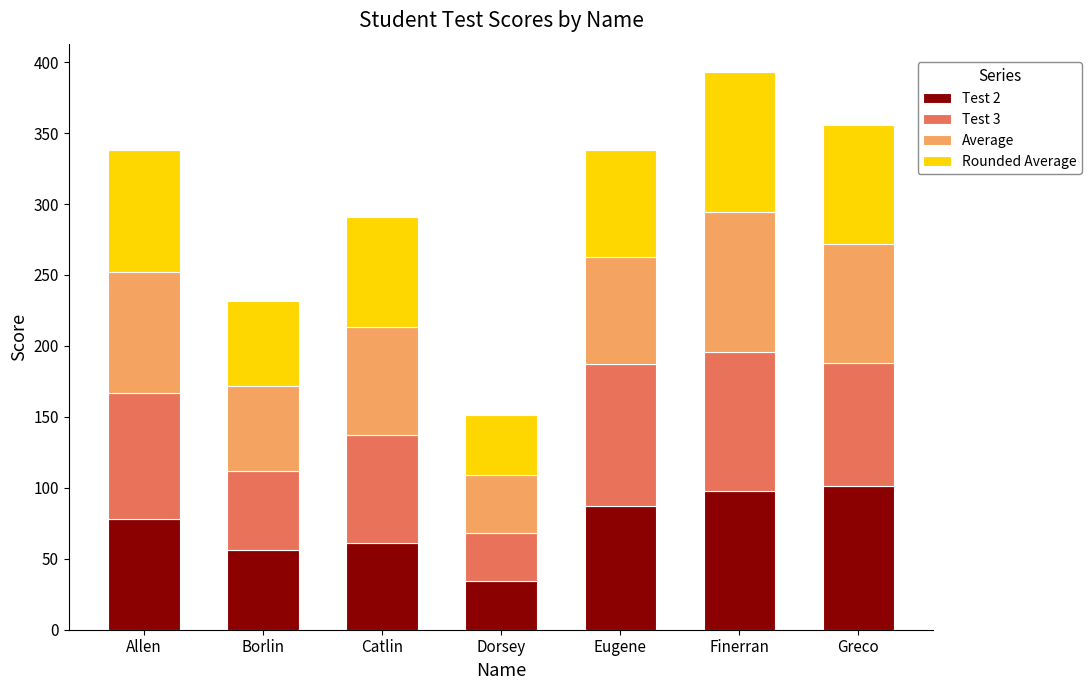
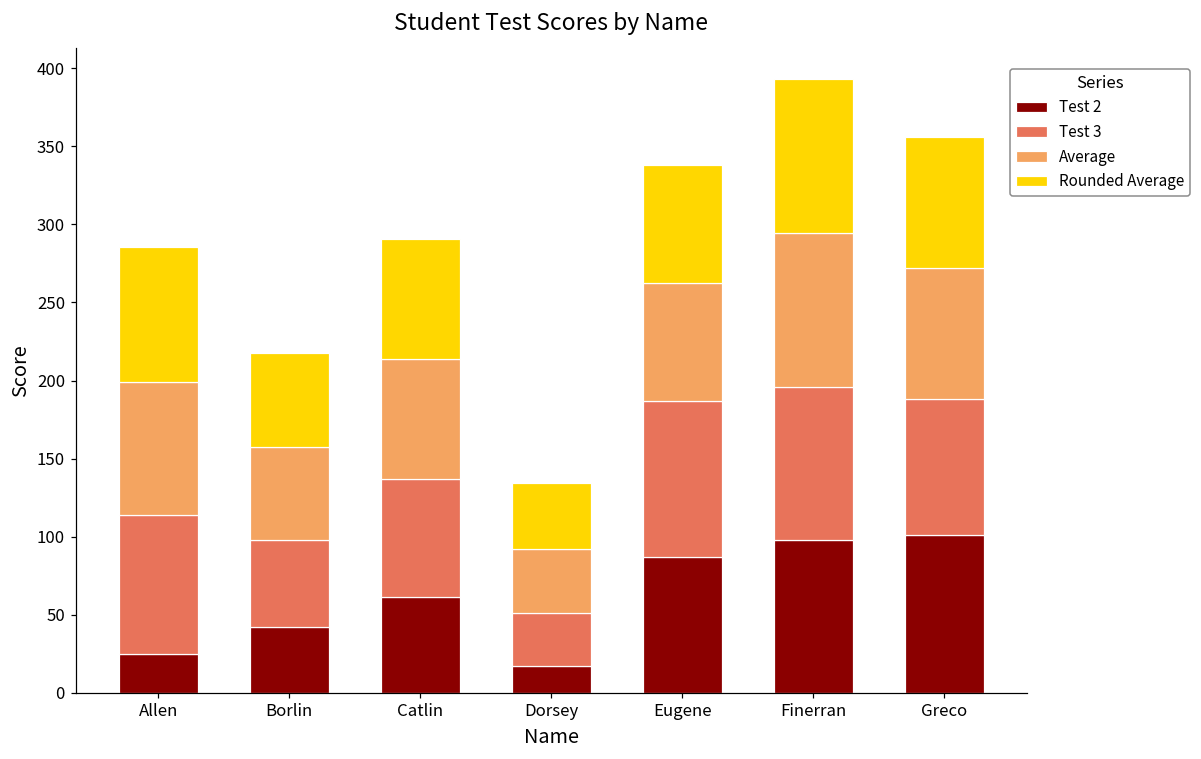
  {
    "Test 2": {
-     "Allen": 78,
-     "Borlin": 56,
+     "Allen": 25,
+     "Borlin": 42,
      "Catlin": 61,
-     "Dorsey": 34,
+     "Dorsey": 17,
      "Eugene": 87,
      "Finerran": 98,
      "Greco": 101
    },
    "Rounded Average": {
      "Allen": 86,
      "Borlin": 60,
      "Catlin": 77,
      "Dorsey": 42,
      "Eugene": 76,
      "Finerran": 99,
      "Greco": 84
    }
  }
